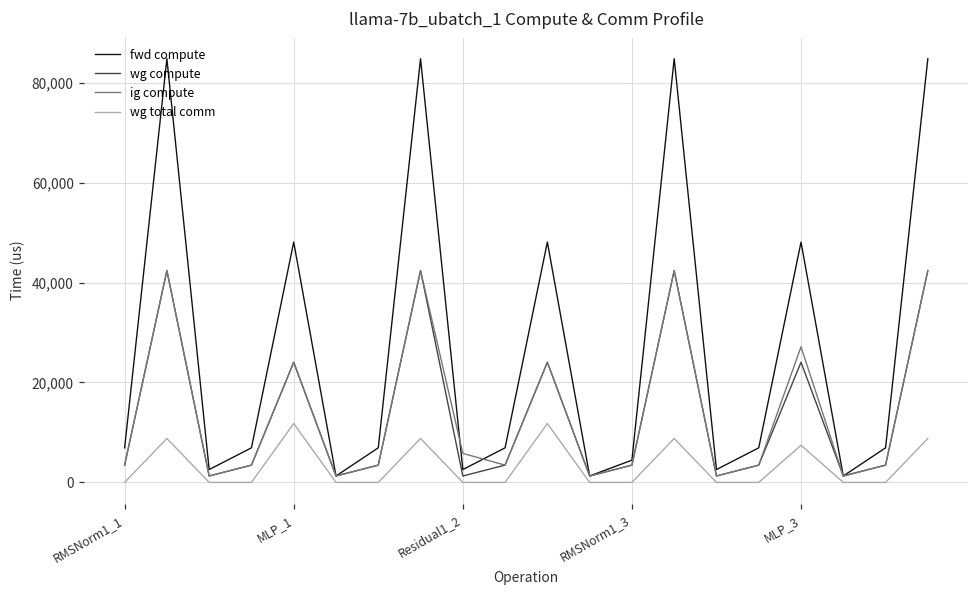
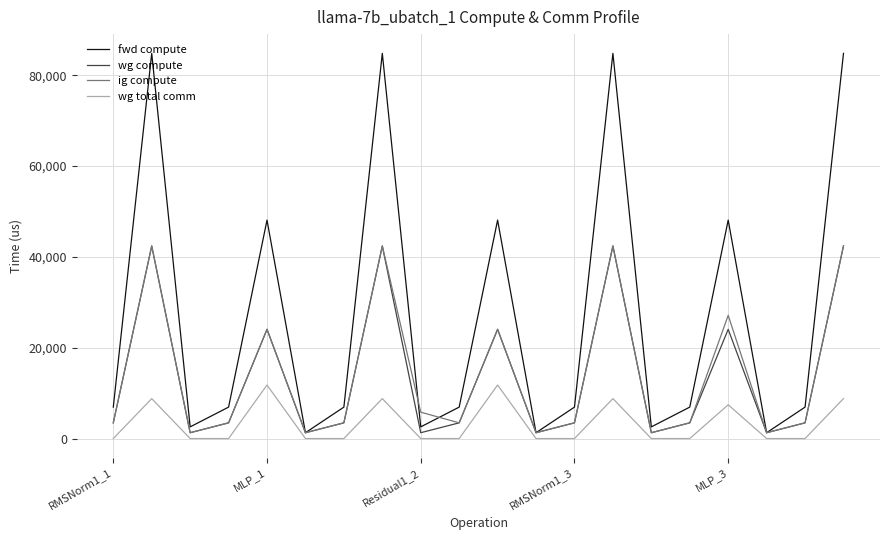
  {
    "fwd compute": {
      "RMSNorm1_1": "7,000",
      "MLP_1": "48,000",
      "Residual1_2": "3,000",
-     "RMSNorm1_3": "4,000",
+     "RMSNorm1_3": "7,000",
      "MLP_3": "48,000"
    },
    "wg compute": {
      "Residual1_2": "1,000",
      "MLP_3": "24,000"
    },
    "ig compute": {
      "Residual1_2": "6,000",
      "MLP_3": "27,000"
    },
    "wg total comm": {
      "RMSNorm1_1": "0",
      "MLP_1": "12,000",
      "Residual1_2": "0",
      "RMSNorm1_3": "0",
      "MLP_3": "7,000"
    }
  }
